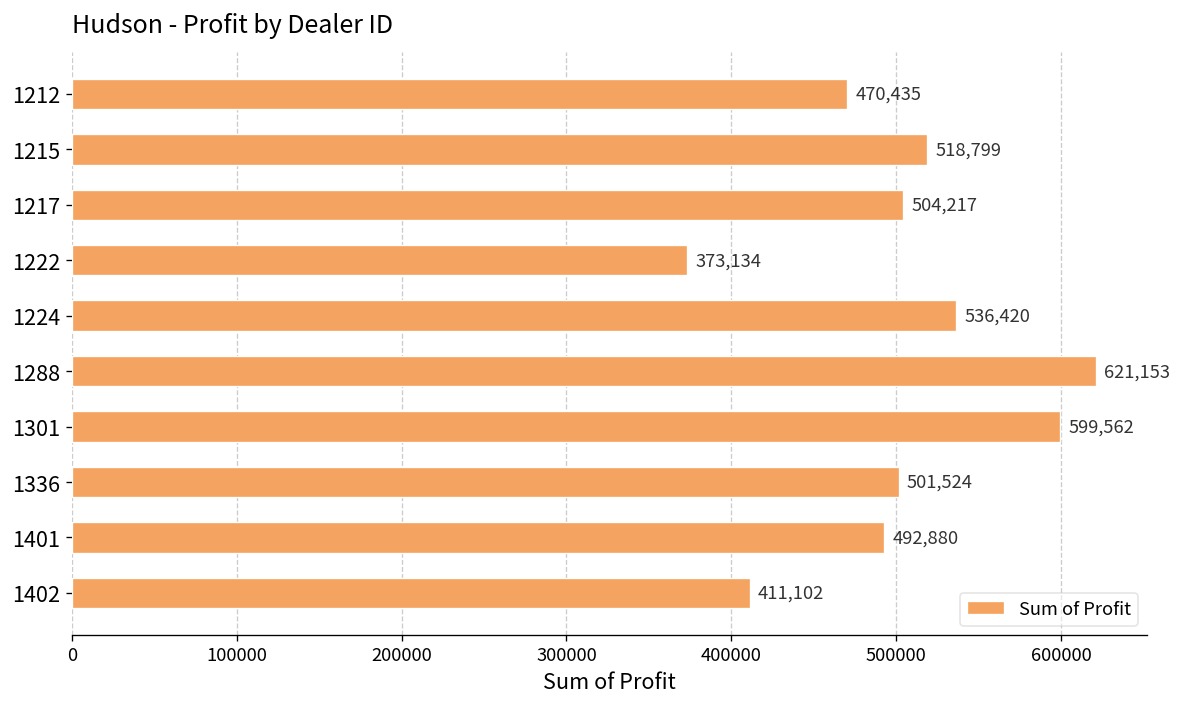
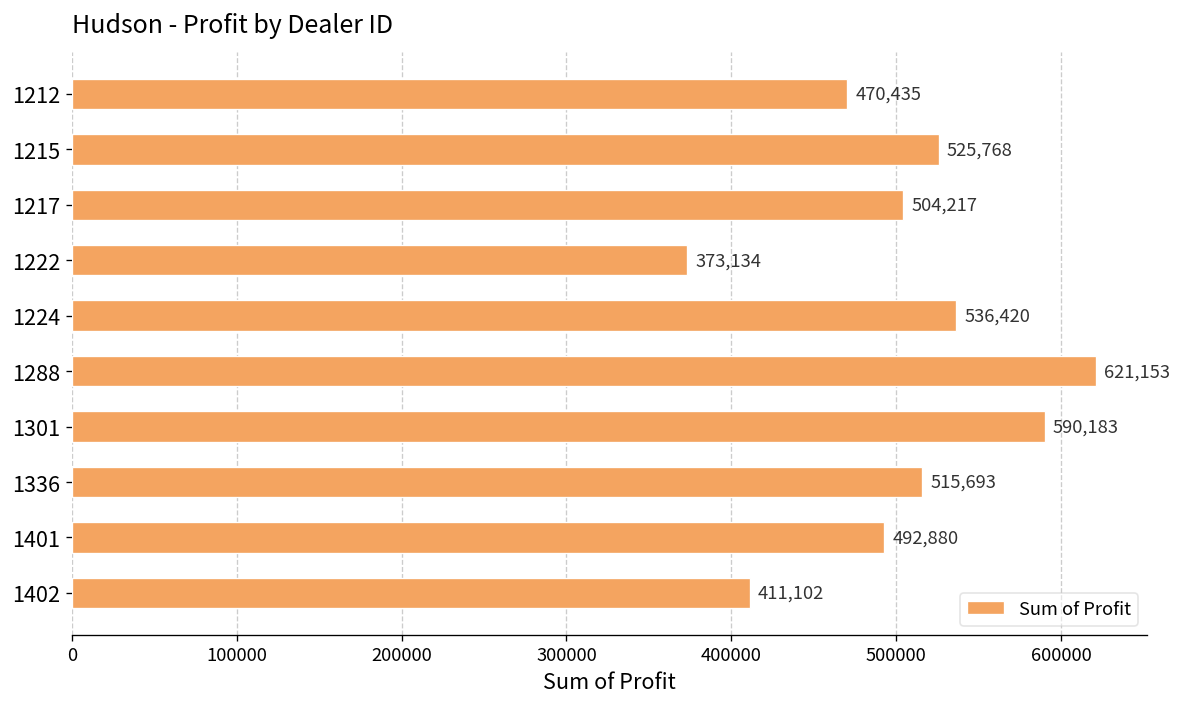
  {
    "1212": "470,435",
-   "1215": "518,799",
+   "1215": "525,768",
    "1217": "504,217",
    "1222": "373,134",
    "1224": "536,420",
    "1288": "621,153",
-   "1301": "599,562",
-   "1336": "501,524",
+   "1301": "590,183",
+   "1336": "515,693",
    "1401": "492,880",
    "1402": "411,102"
  }
